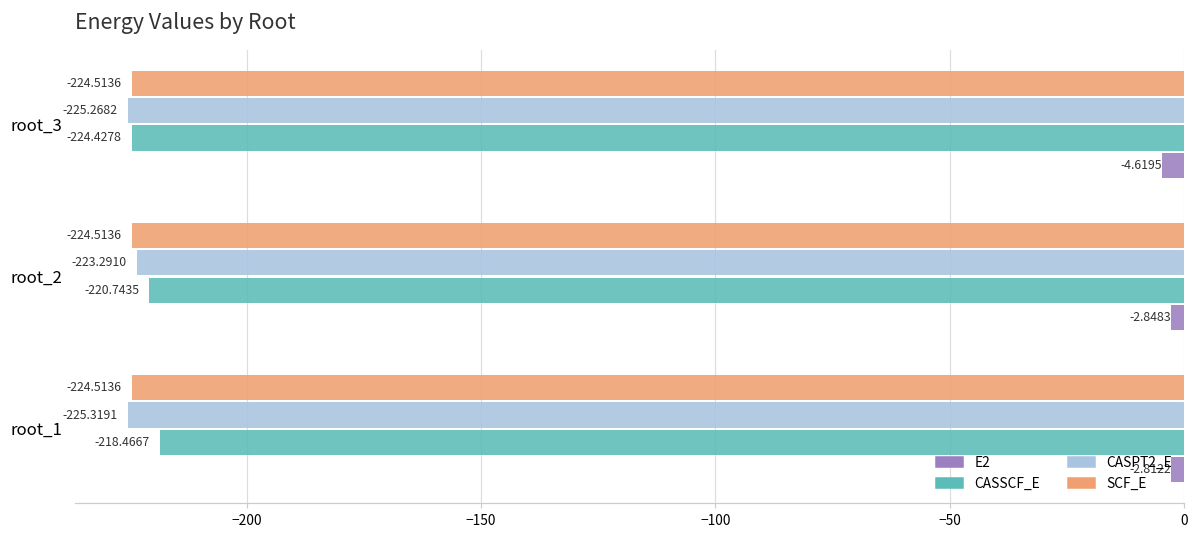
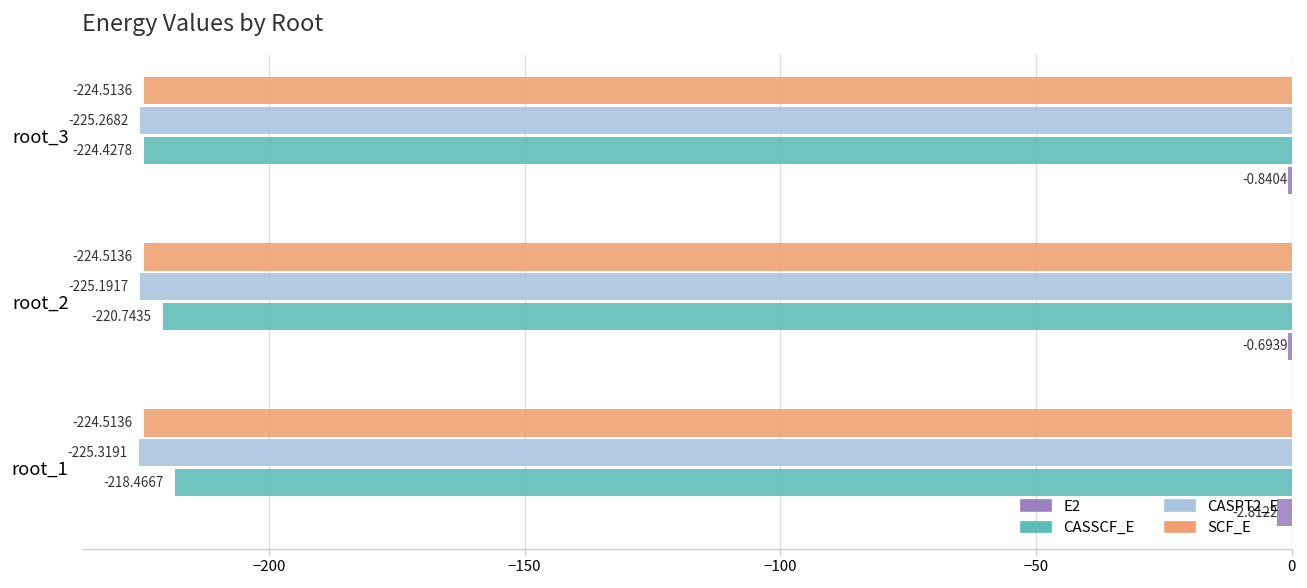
  {
    "E2": {
-     "root_3": -4.6195,
-     "root_2": -2.8483,
+     "root_3": -0.8404,
+     "root_2": -0.6939,
      "root_1": -2.8122
    },
    "CASSCF_E": {
      "root_3": -224.4278,
      "root_2": -220.7435,
      "root_1": -218.4667
    },
    "CASPT2_E": {
      "root_3": -225.2682,
-     "root_2": -223.2910,
+     "root_2": -225.1917,
      "root_1": -225.3191
    },
    "SCF_E": {
      "root_3": -224.5136,
      "root_2": -224.5136,
      "root_1": -224.5136
    }
  }
